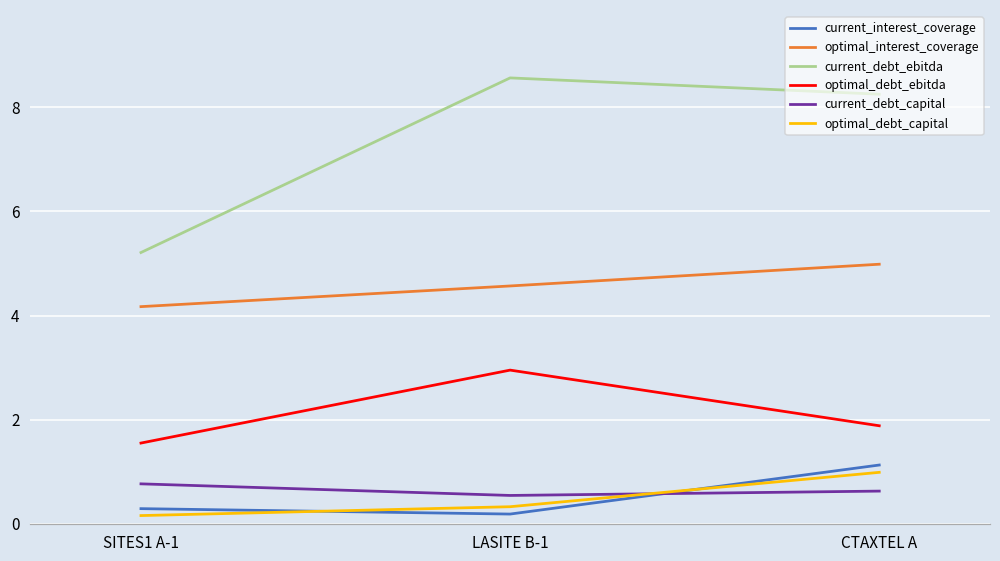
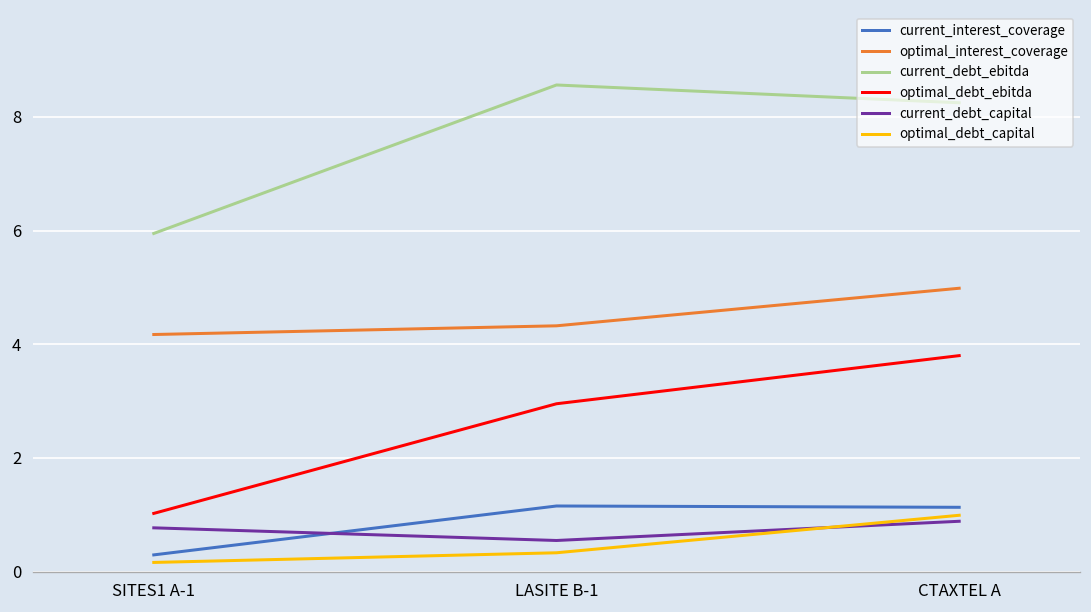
  {
    "current_interest_coverage": {
      "SITES1 A-1": 0.3,
-     "LASITE B-1": 0.2,
+     "LASITE B-1": 1.2,
      "CTAXTEL A": 1.1
    },
    "optimal_interest_coverage": {
      "SITES1 A-1": 4.2,
-     "LASITE B-1": 4.6,
+     "LASITE B-1": 4.3,
      "CTAXTEL A": 5.0
    },
    "current_debt_ebitda": {
-     "SITES1 A-1": 5.2,
+     "SITES1 A-1": 5.9,
      "LASITE B-1": 8.6
    },
    "optimal_debt_ebitda": {
-     "SITES1 A-1": 1.6,
+     "SITES1 A-1": 1.0,
      "LASITE B-1": 3.0,
-     "CTAXTEL A": 1.9
+     "CTAXTEL A": 3.8
    },
    "current_debt_capital": {
      "SITES1 A-1": 0.8,
      "LASITE B-1": 0.5,
-     "CTAXTEL A": 0.6
+     "CTAXTEL A": 0.9
    },
    "optimal_debt_capital": {
      "SITES1 A-1": 0.2,
      "LASITE B-1": 0.3,
      "CTAXTEL A": 1.0
    }
  }
